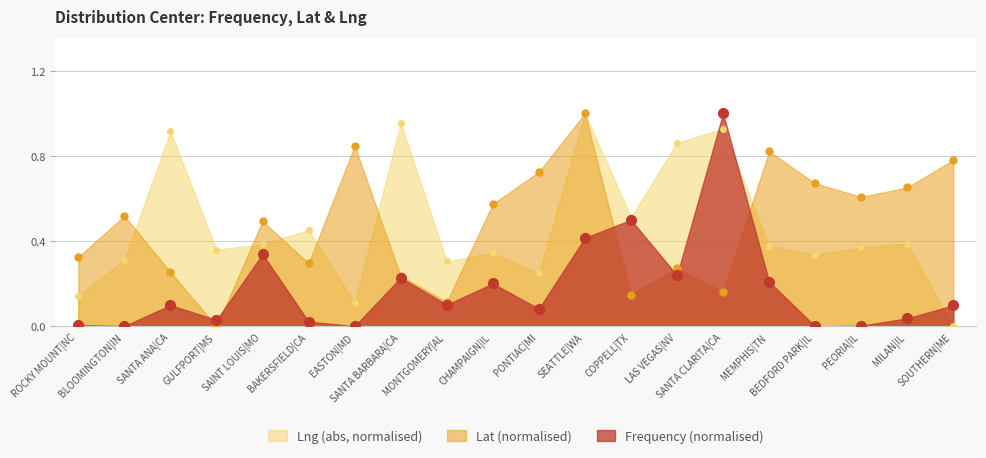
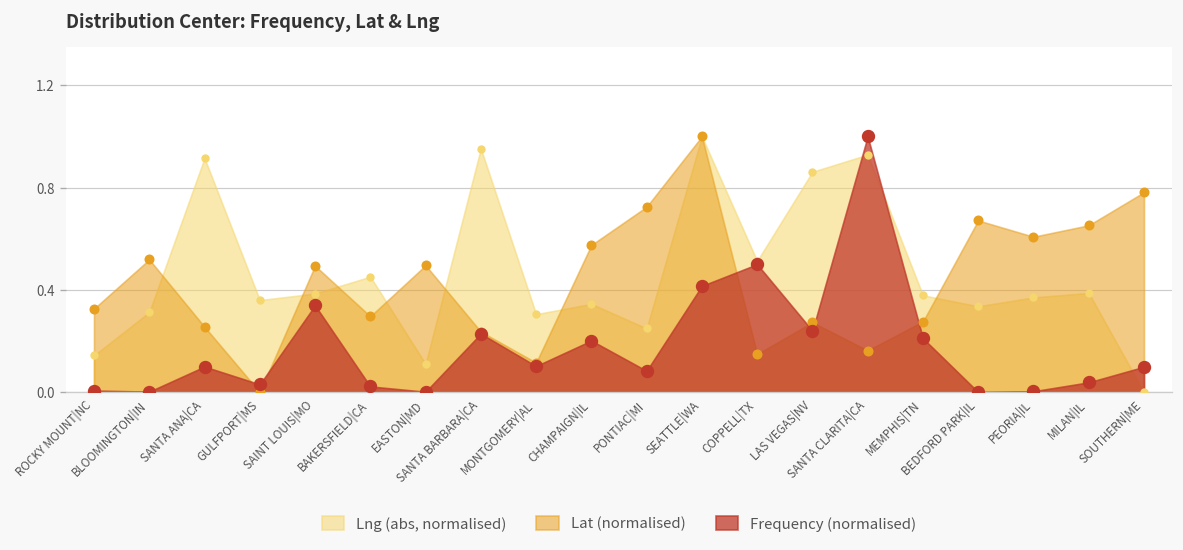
  {
    "Frequency (normalised)": {
      "ROCKY MOUNT|NC": 0.01,
      "BLOOMINGTON|IN": 0.00,
      "SANTA ANA|CA": 0.10,
      "GULFPORT|MS": 0.03,
      "SAINT LOUIS|MO": 0.34,
      "BAKERSFIELD|CA": 0.02,
      "EASTON|MD": 0.00,
      "MONTGOMERY|AL": 0.10,
      "CHAMPAIGN|IL": 0.20,
      "PONTIAC|MI": 0.08,
      "SEATTLE|WA": 0.42,
      "COPPELL|TX": 0.50,
      "LAS VEGAS|NV": 0.24,
      "SANTA CLARITA|CA": 1.00,
      "MEMPHIS|TN": 0.21,
      "BEDFORD PARK|IL": 0.00,
      "PEORIA|IL": 0.00,
      "MILAN|IL": 0.04,
      "SOUTHERN|ME": 0.10
    },
    "Lng (abs, normalised)": {
      "ROCKY MOUNT|NC": 0.14,
      "BLOOMINGTON|IN": 0.31,
      "SANTA ANA|CA": 0.92,
      "GULFPORT|MS": 0.36,
      "SAINT LOUIS|MO": 0.39,
      "BAKERSFIELD|CA": 0.45,
      "EASTON|MD": 0.11,
      "SANTA BARBARA|CA": 0.95,
      "MONTGOMERY|AL": 0.30,
      "CHAMPAIGN|IL": 0.35,
      "PONTIAC|MI": 0.25,
      "COPPELL|TX": 0.51,
      "LAS VEGAS|NV": 0.86,
      "SANTA CLARITA|CA": 0.93,
      "MEMPHIS|TN": 0.38,
      "BEDFORD PARK|IL": 0.34,
      "PEORIA|IL": 0.37,
      "MILAN|IL": 0.39,
      "SOUTHERN|ME": 0.00
    },
    "Lat (normalised)": {
      "ROCKY MOUNT|NC": 0.33,
      "BLOOMINGTON|IN": 0.52,
      "SANTA ANA|CA": 0.26,
      "GULFPORT|MS": 0.00,
      "SAINT LOUIS|MO": 0.49,
      "BAKERSFIELD|CA": 0.30,
-     "EASTON|MD": 0.85,
+     "EASTON|MD": 0.50,
      "MONTGOMERY|AL": 0.12,
      "CHAMPAIGN|IL": 0.58,
      "PONTIAC|MI": 0.72,
      "COPPELL|TX": 0.15,
      "LAS VEGAS|NV": 0.27,
      "SANTA CLARITA|CA": 0.16,
-     "MEMPHIS|TN": 0.82,
+     "MEMPHIS|TN": 0.28,
      "BEDFORD PARK|IL": 0.67,
      "PEORIA|IL": 0.61,
      "MILAN|IL": 0.65,
      "SOUTHERN|ME": 0.78
    }
  }
